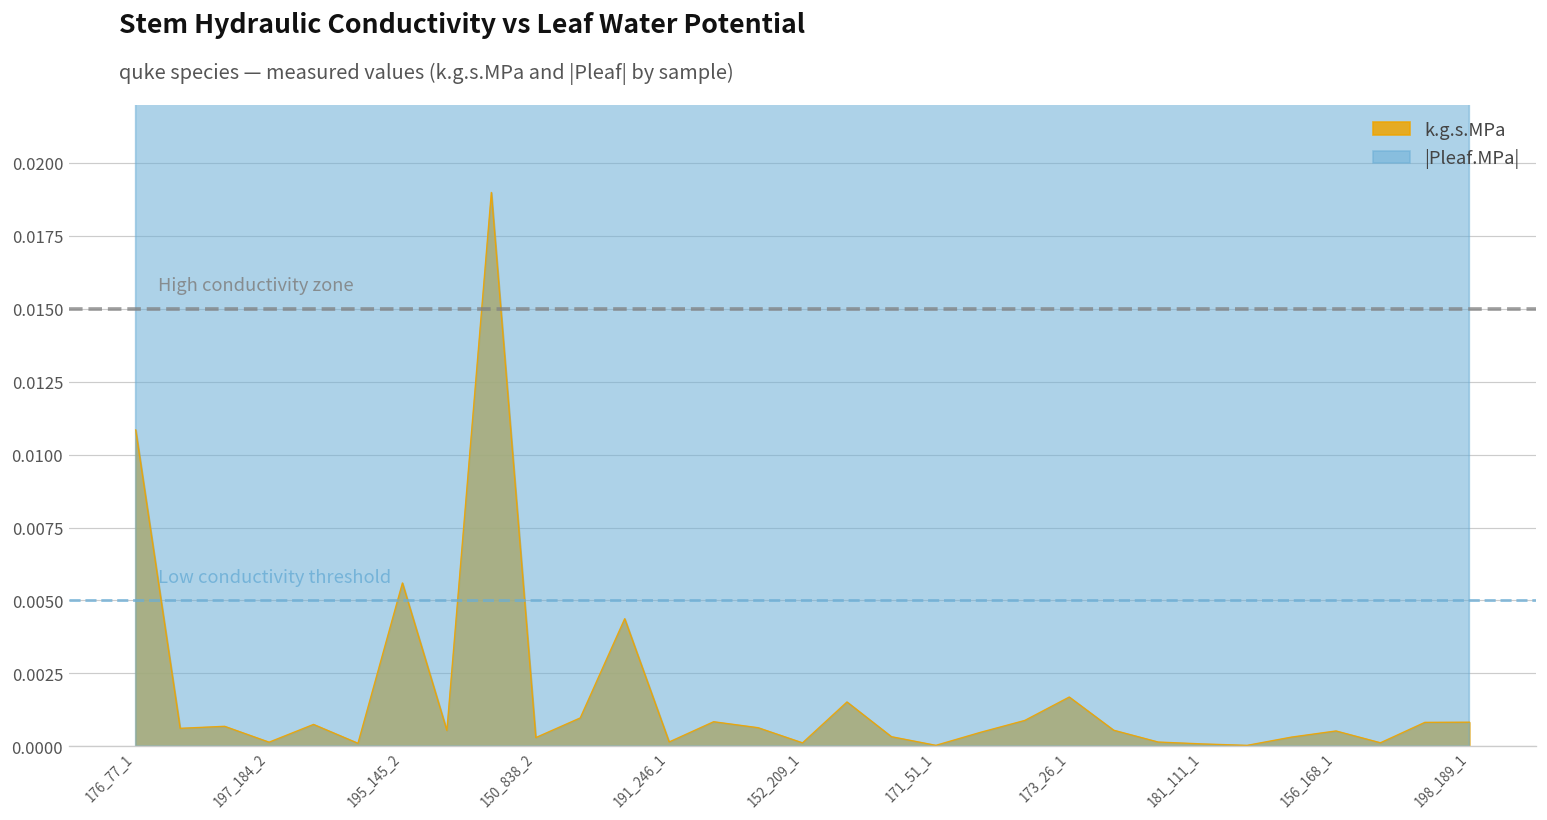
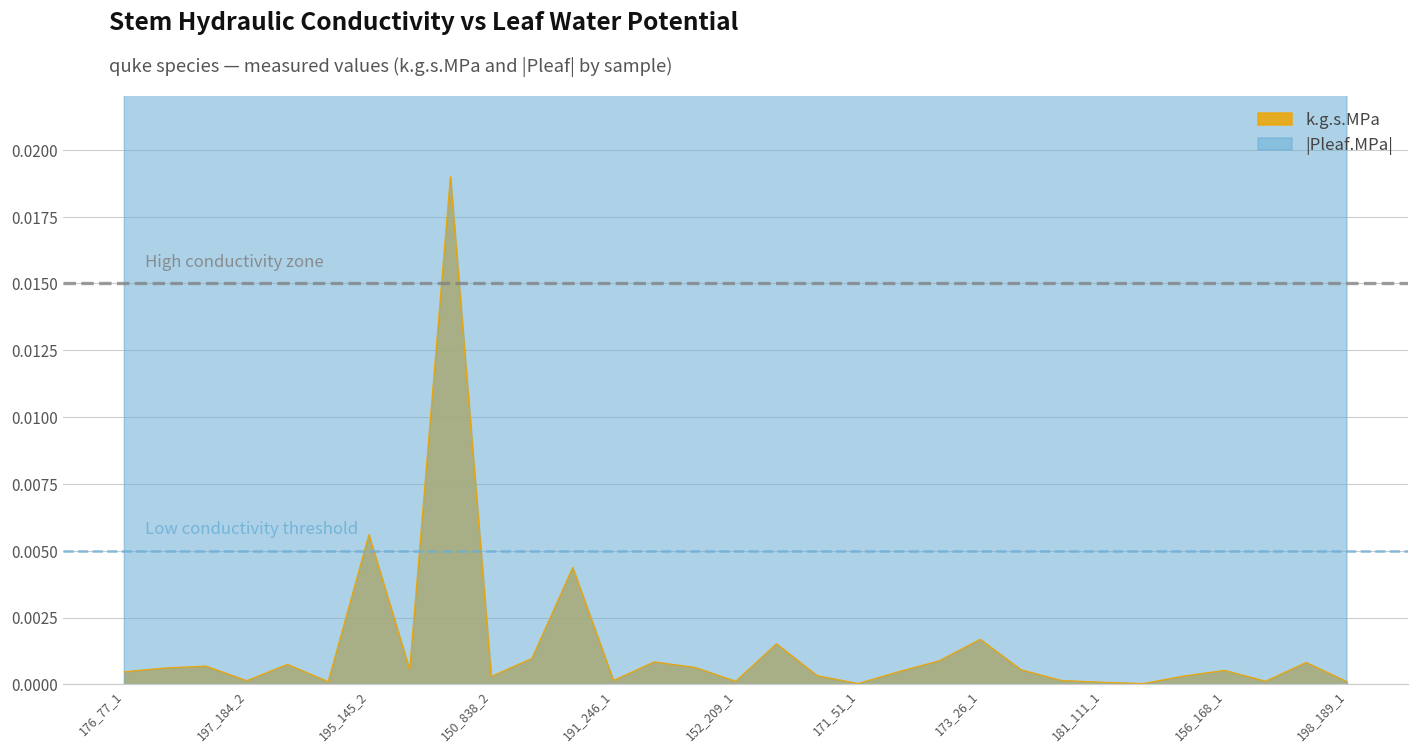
  {
    "k.g.s.MPa": {
-     "176_77_1": 0.0109,
+     "176_77_1": 0.0005,
      "197_184_2": 0.0001,
      "195_145_2": 0.0056,
      "150_838_2": 0.0003,
      "191_246_1": 0.0001,
      "152_209_1": 0.0001,
      "171_51_1": 0.0000,
      "173_26_1": 0.0017,
      "181_111_1": 0.0001,
      "156_168_1": 0.0005,
-     "198_189_1": 0.0008
+     "198_189_1": 0.0001
    }
  }
